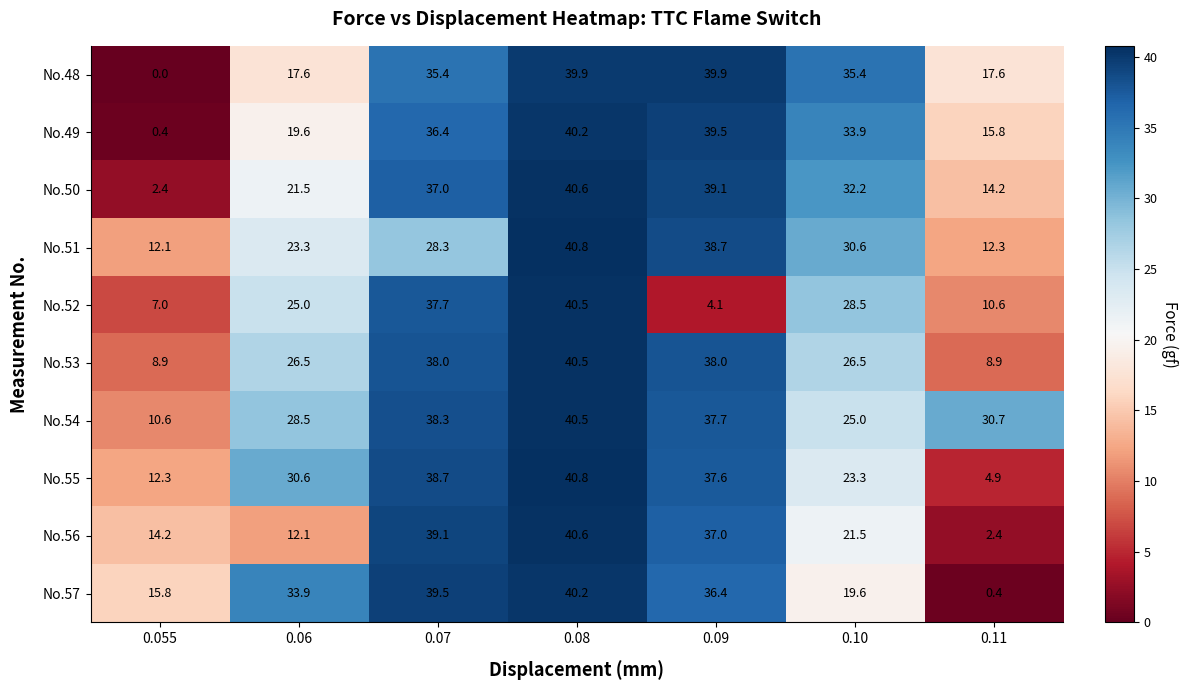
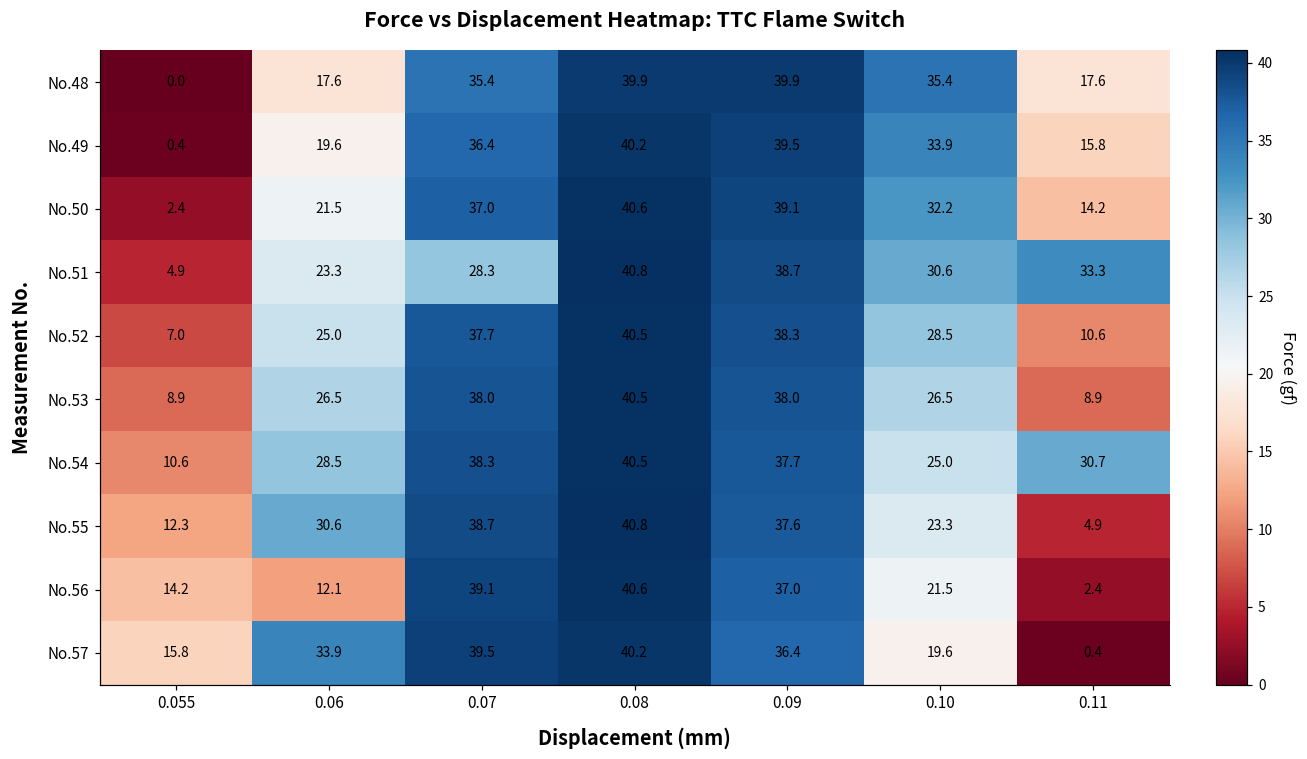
  {
    "No.48": {
      "0.055": 0.0,
      "0.06": 17.6,
      "0.07": 35.4,
      "0.08": 39.9,
      "0.09": 39.9,
      "0.10": 35.4,
      "0.11": 17.6
    },
    "No.49": {
      "0.055": 0.4,
      "0.06": 19.6,
      "0.07": 36.4,
      "0.08": 40.2,
      "0.09": 39.5,
      "0.10": 33.9,
      "0.11": 15.8
    },
    "No.50": {
      "0.055": 2.4,
      "0.06": 21.5,
      "0.07": 37.0,
      "0.08": 40.6,
      "0.09": 39.1,
      "0.10": 32.2,
      "0.11": 14.2
    },
    "No.51": {
-     "0.055": 12.1,
+     "0.055": 4.9,
      "0.06": 23.3,
      "0.07": 28.3,
      "0.08": 40.8,
      "0.09": 38.7,
      "0.10": 30.6,
-     "0.11": 12.3
+     "0.11": 33.3
    },
    "No.52": {
      "0.055": 7.0,
      "0.06": 25.0,
      "0.07": 37.7,
      "0.08": 40.5,
-     "0.09": 4.1,
+     "0.09": 38.3,
      "0.10": 28.5,
      "0.11": 10.6
    },
    "No.53": {
      "0.055": 8.9,
      "0.06": 26.5,
      "0.07": 38.0,
      "0.08": 40.5,
      "0.09": 38.0,
      "0.10": 26.5,
      "0.11": 8.9
    },
    "No.54": {
      "0.055": 10.6,
      "0.06": 28.5,
      "0.07": 38.3,
      "0.08": 40.5,
      "0.09": 37.7,
      "0.10": 25.0,
      "0.11": 30.7
    },
    "No.55": {
      "0.055": 12.3,
      "0.06": 30.6,
      "0.07": 38.7,
      "0.08": 40.8,
      "0.09": 37.6,
      "0.10": 23.3,
      "0.11": 4.9
    },
    "No.56": {
      "0.055": 14.2,
      "0.06": 12.1,
      "0.07": 39.1,
      "0.08": 40.6,
      "0.09": 37.0,
      "0.10": 21.5,
      "0.11": 2.4
    },
    "No.57": {
      "0.055": 15.8,
      "0.06": 33.9,
      "0.07": 39.5,
      "0.08": 40.2,
      "0.09": 36.4,
      "0.10": 19.6,
      "0.11": 0.4
    }
  }
